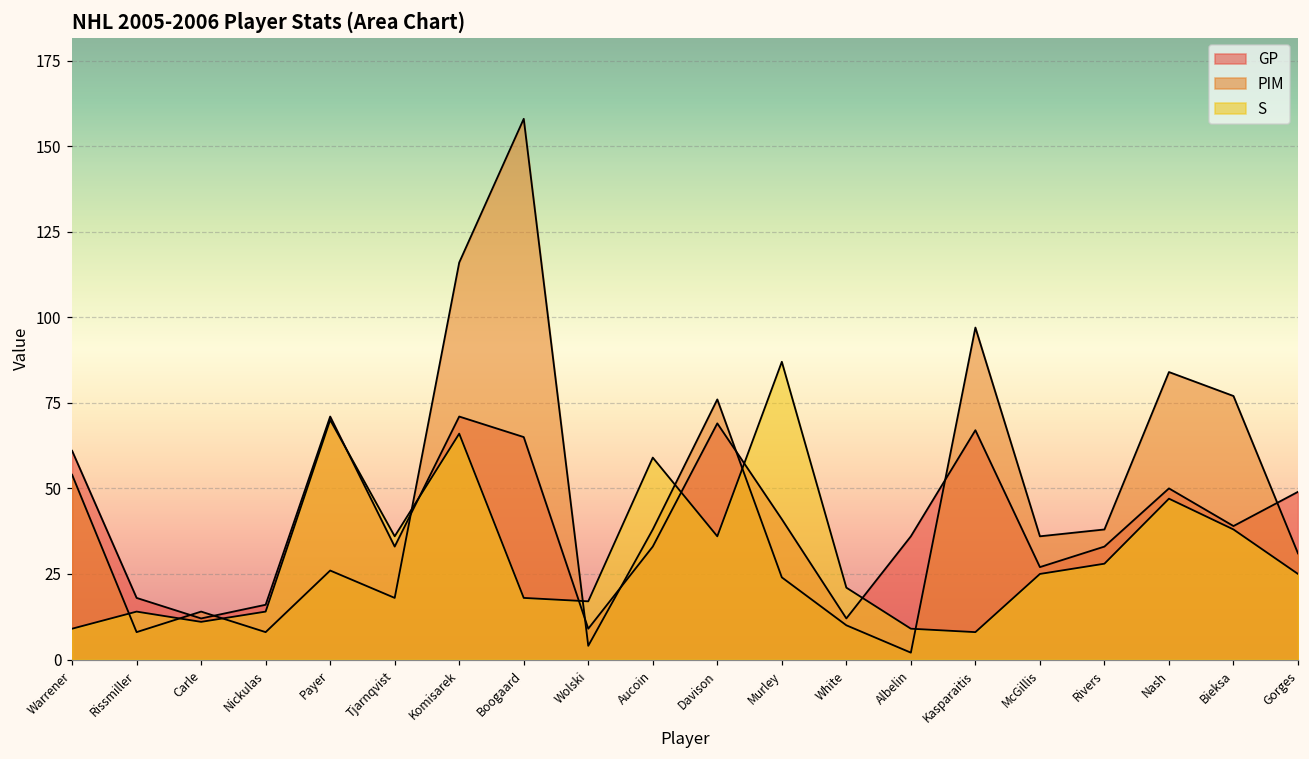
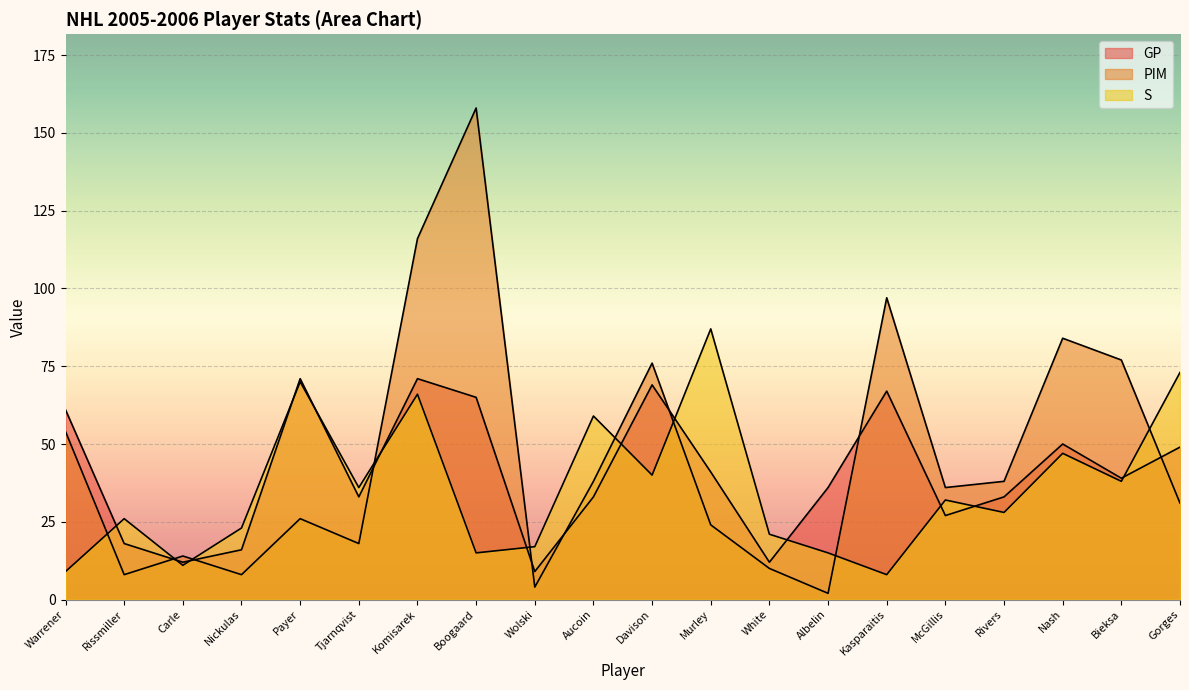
  {
    "S": {
      "Warrener": 9,
-     "Rissmiller": 14,
+     "Rissmiller": 26,
      "Carle": 11,
-     "Nickulas": 14,
+     "Nickulas": 23,
      "Payer": 70,
      "Tjarnqvist": 36,
      "Komisarek": 66,
-     "Boogaard": 18,
+     "Boogaard": 15,
      "Wolski": 17,
      "Aucoin": 59,
-     "Davison": 36,
+     "Davison": 40,
      "Murley": 87,
      "White": 21,
-     "Albelin": 9,
+     "Albelin": 15,
      "Kasparaitis": 8,
-     "McGillis": 25,
+     "McGillis": 32,
      "Rivers": 28,
      "Nash": 47,
      "Bieksa": 38,
-     "Gorges": 25
+     "Gorges": 73
    }
  }
